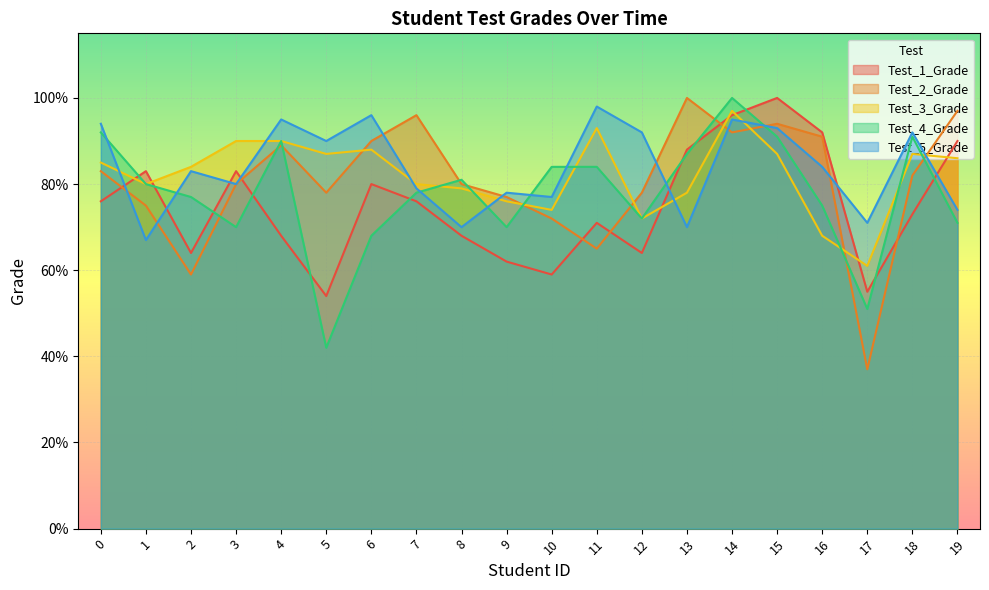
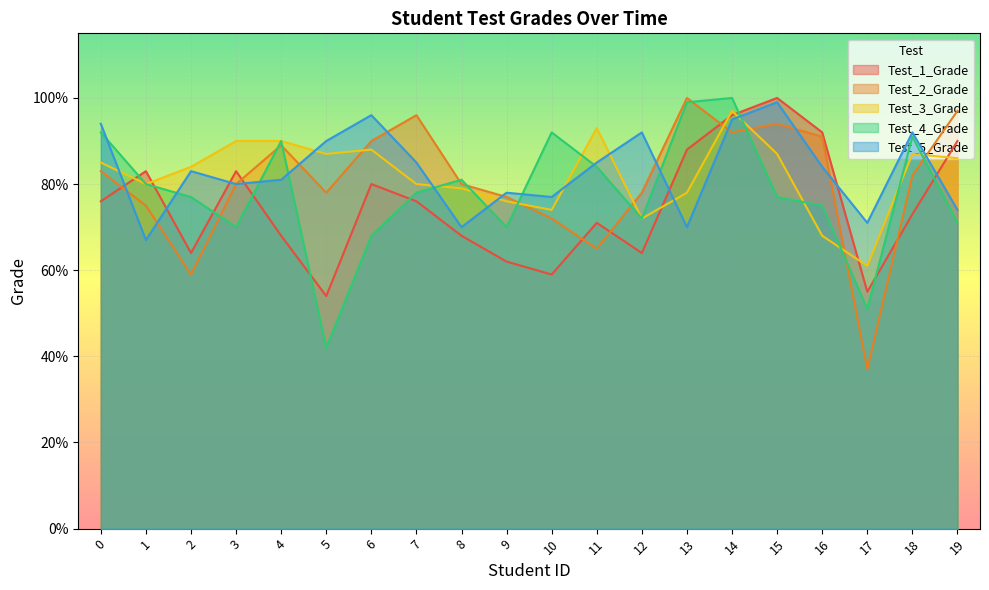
  {
    "Test_4_Grade": {
      "0": "92%",
      "2": "77%",
      "3": "70%",
      "5": "42%",
      "6": "68%",
      "7": "78%",
      "8": "81%",
      "9": "70%",
-     "10": "84%",
+     "10": "92%",
      "11": "84%",
-     "13": "87%",
+     "13": "99%",
      "14": "100%",
-     "15": "91%",
+     "15": "77%",
      "16": "75%",
      "17": "51%",
      "19": "71%"
    },
    "Test_5_Grade": {
      "0": "94%",
      "1": "67%",
      "2": "83%",
-     "4": "95%",
+     "4": "81%",
      "5": "90%",
      "6": "96%",
-     "7": "79%",
+     "7": "85%",
      "8": "70%",
      "9": "78%",
      "10": "77%",
-     "11": "98%",
+     "11": "85%",
      "12": "92%",
      "13": "70%",
      "14": "95%",
-     "15": "93%",
+     "15": "99%",
      "16": "84%",
      "17": "71%",
      "19": "74%"
    }
  }
